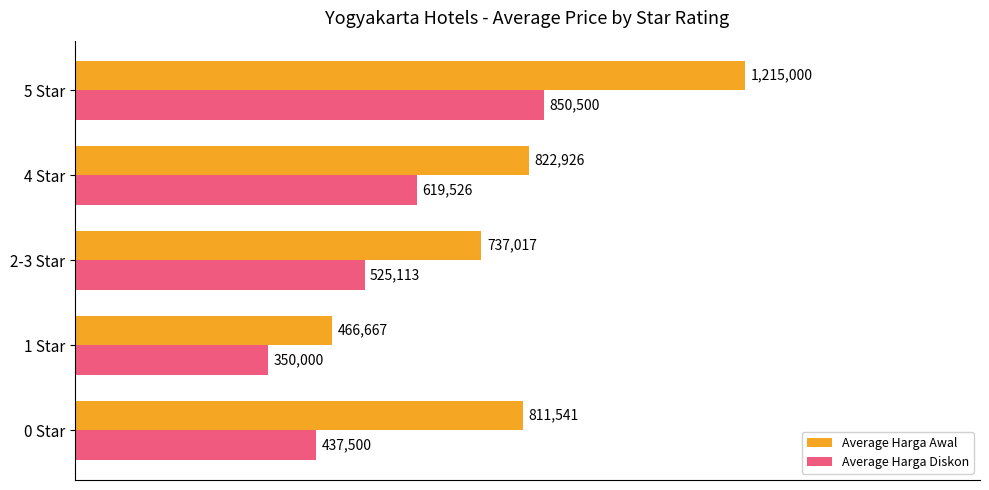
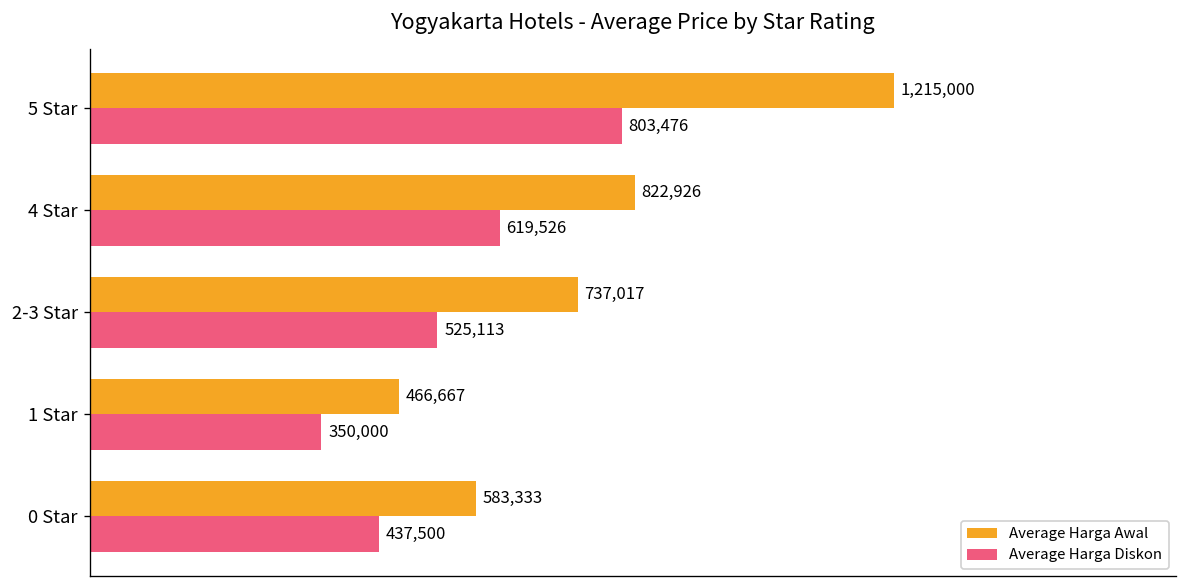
  {
    "Average Harga Awal": {
      "5 Star": "1,215,000",
      "4 Star": "822,926",
      "2-3 Star": "737,017",
      "1 Star": "466,667",
-     "0 Star": "811,541"
+     "0 Star": "583,333"
    },
    "Average Harga Diskon": {
-     "5 Star": "850,500",
+     "5 Star": "803,476",
      "4 Star": "619,526",
      "2-3 Star": "525,113",
      "1 Star": "350,000",
      "0 Star": "437,500"
    }
  }
